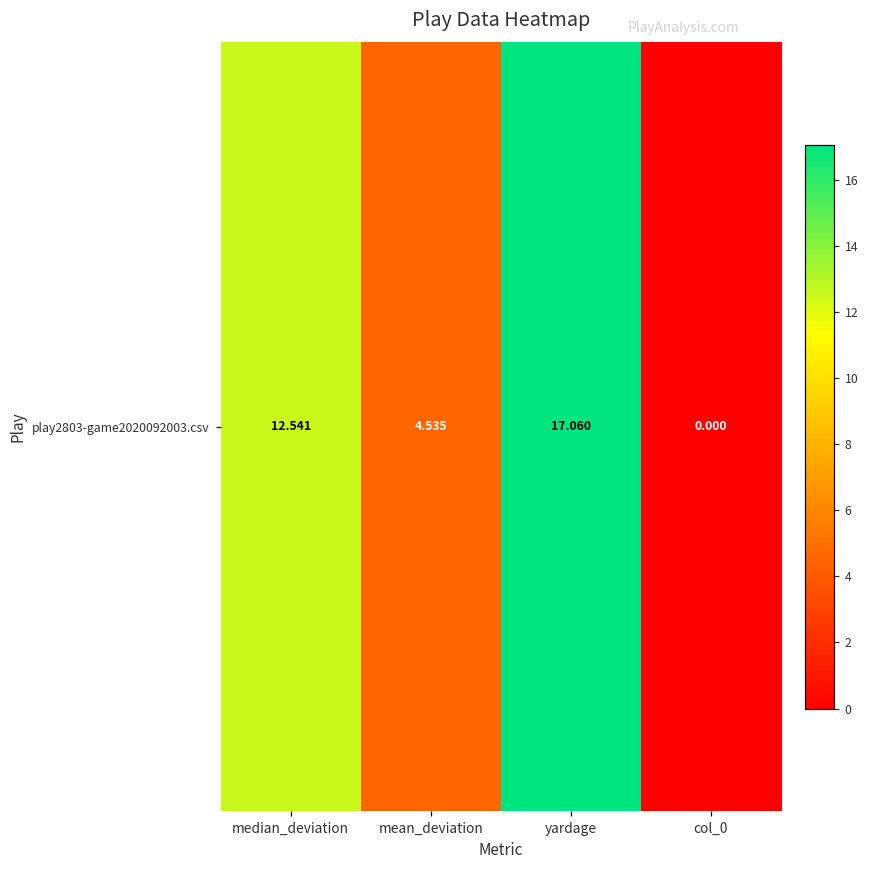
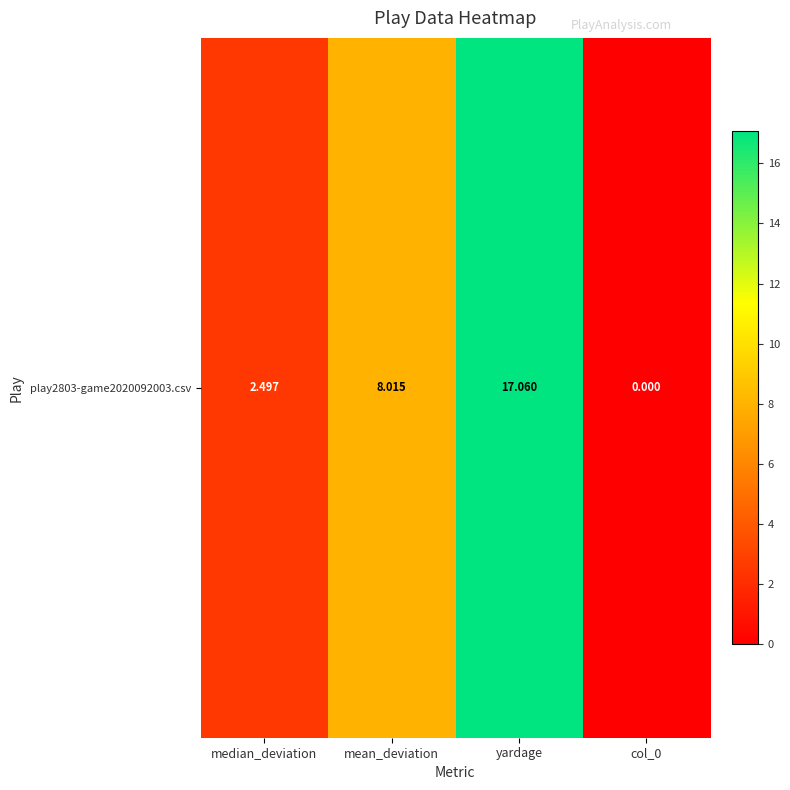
  {
    "play2803-game2020092003.csv": {
-     "median_deviation": 12.541,
-     "mean_deviation": 4.535,
+     "median_deviation": 2.497,
+     "mean_deviation": 8.015,
      "yardage": 17.060,
      "col_0": 0.000
    }
  }
